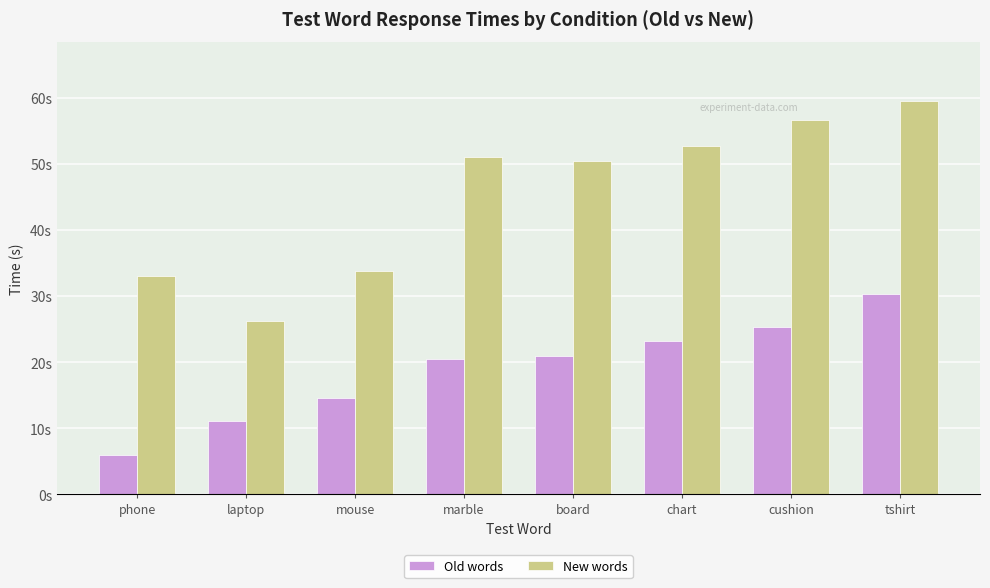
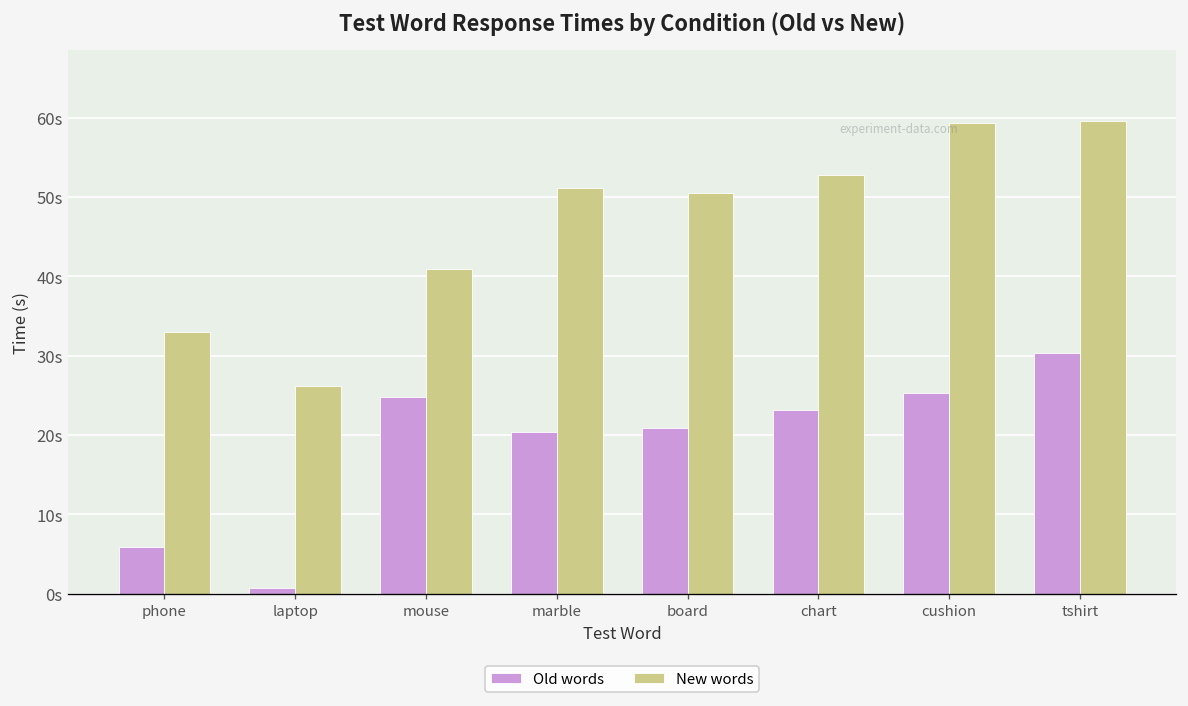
  {
    "Old words": {
      "phone": "6s",
-     "laptop": "11s",
-     "mouse": "15s",
+     "laptop": "1s",
+     "mouse": "25s",
      "marble": "20s",
      "board": "21s",
      "chart": "23s",
      "cushion": "25s",
      "tshirt": "30s"
    },
    "New words": {
      "phone": "33s",
      "laptop": "26s",
-     "mouse": "34s",
+     "mouse": "41s",
      "marble": "51s",
      "board": "50s",
      "chart": "53s",
-     "cushion": "57s",
+     "cushion": "59s",
      "tshirt": "60s"
    }
  }
